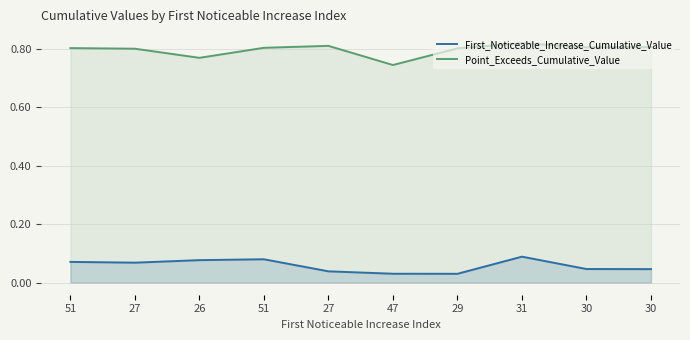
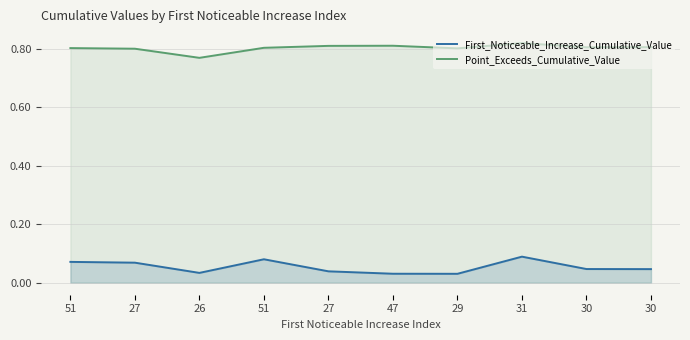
  {
    "First_Noticeable_Increase_Cumulative_Value": {
-     "26": 0.08,
+     "26": 0.03,
      "47": 0.03,
      "29": 0.03,
      "31": 0.09
    },
    "Point_Exceeds_Cumulative_Value": {
      "26": 0.77,
-     "47": 0.75
+     "47": 0.81
    }
  }
